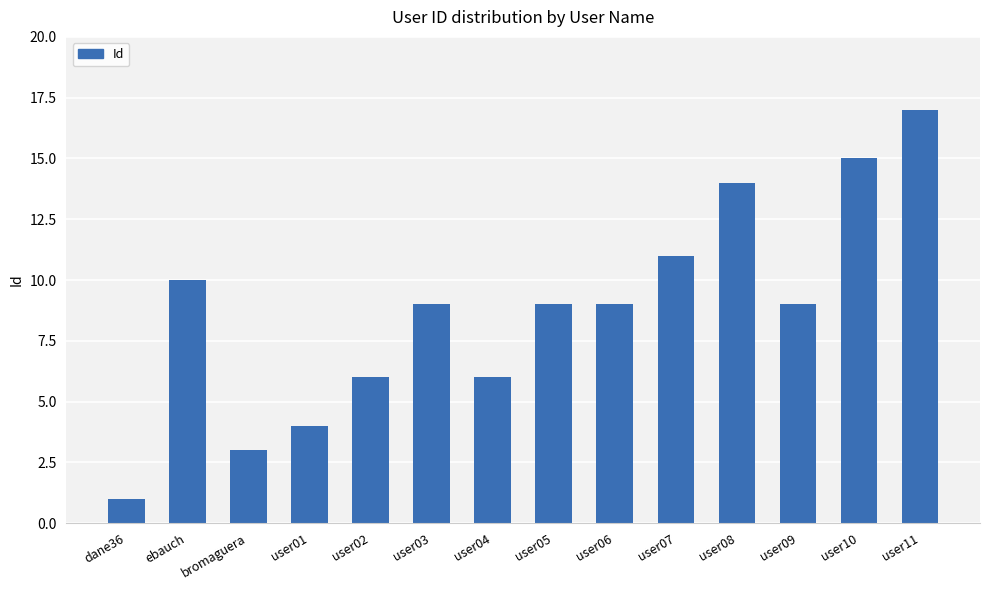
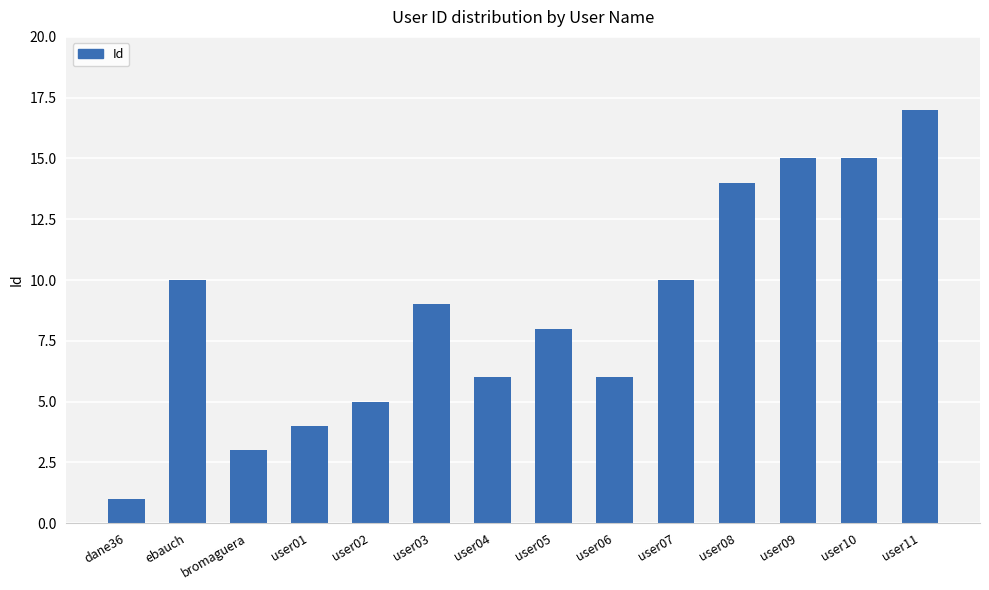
  {
    "dane36": 1,
    "ebauch": 10,
    "bromaguera": 3,
    "user01": 4,
-   "user02": 6,
+   "user02": 5,
    "user03": 9,
    "user04": 6,
-   "user05": 9,
-   "user06": 9,
-   "user07": 11,
+   "user05": 8,
+   "user06": 6,
+   "user07": 10,
    "user08": 14,
-   "user09": 9,
+   "user09": 15,
    "user10": 15,
    "user11": 17
  }
